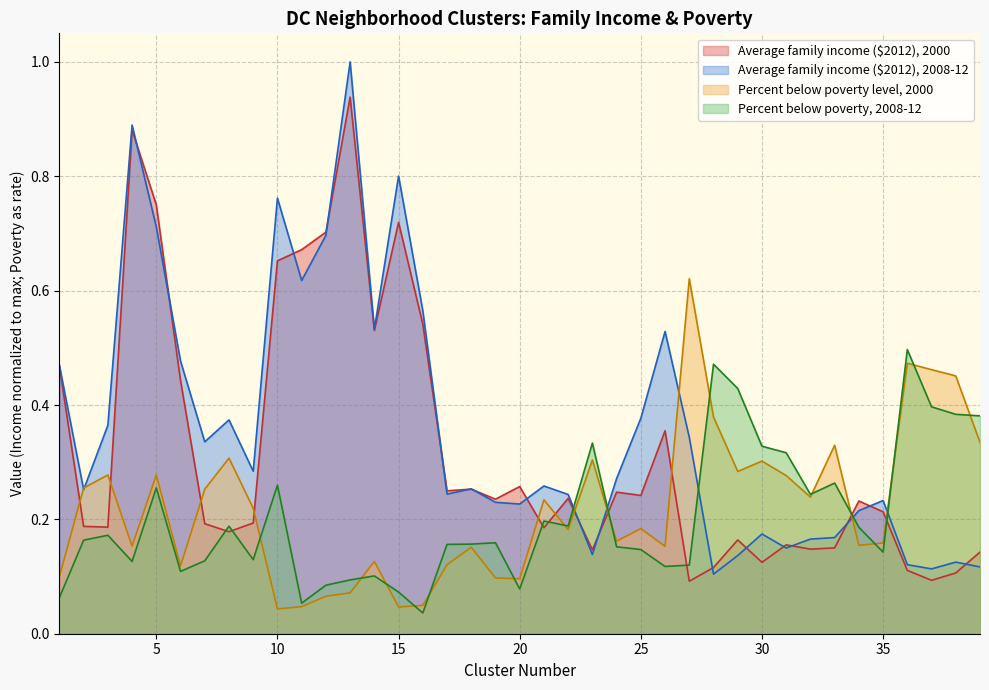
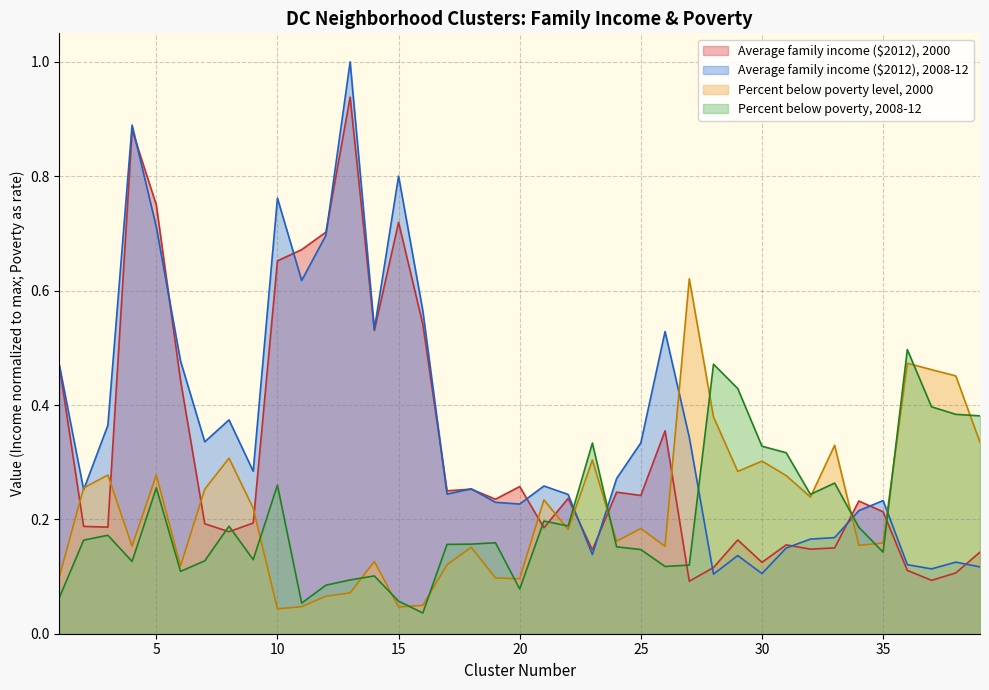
  {
    "Average family income ($2012), 2008-12": {
      "5": 0.71,
      "10": 0.76,
      "15": 0.80,
      "20": 0.23,
-     "25": 0.38,
-     "30": 0.17,
+     "25": 0.33,
+     "30": 0.11,
      "35": 0.23
    },
    "Percent below poverty, 2008-12": {
      "5": 0.26,
      "10": 0.26,
-     "15": 0.07,
+     "15": 0.06,
      "20": 0.08,
      "25": 0.15,
      "30": 0.33,
      "35": 0.14
    }
  }
